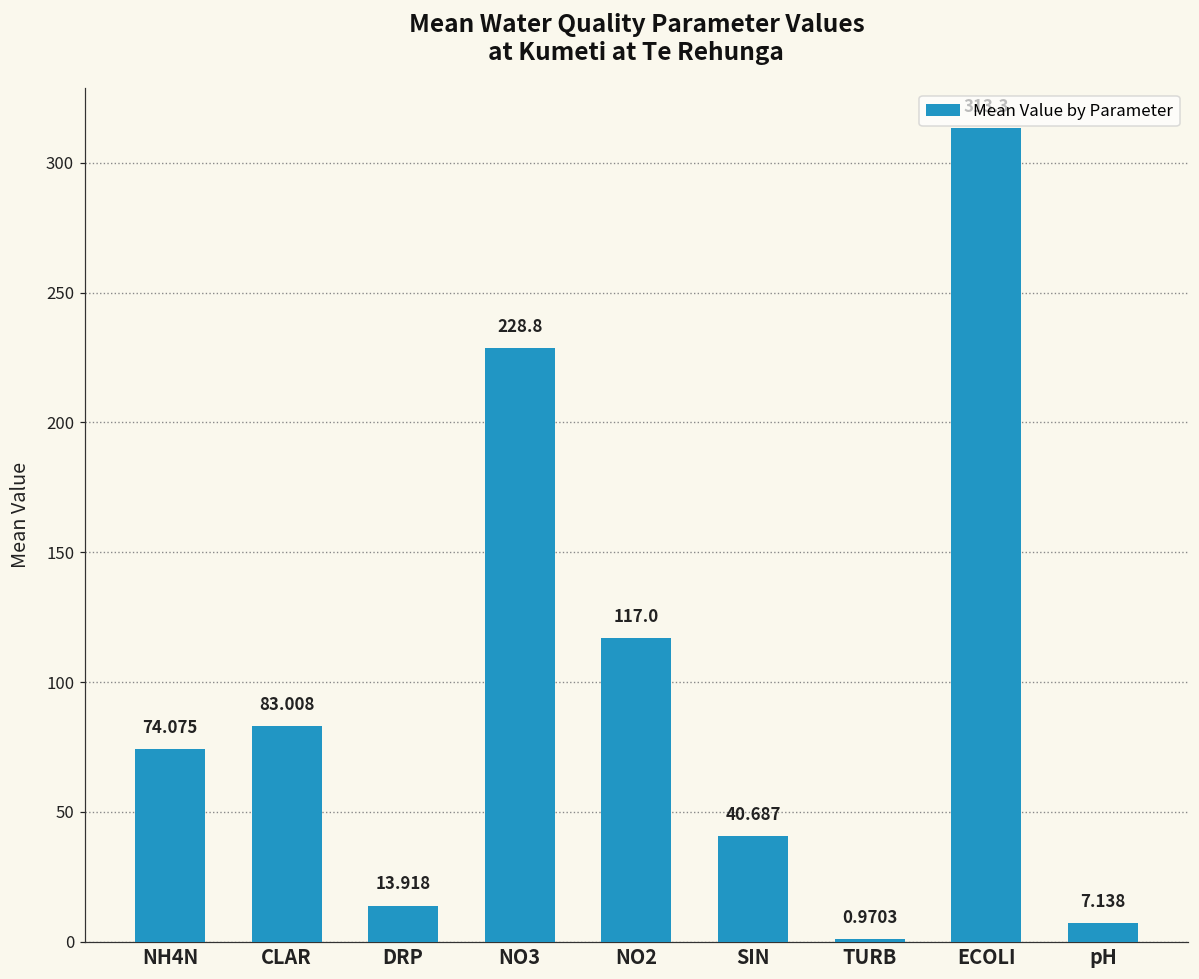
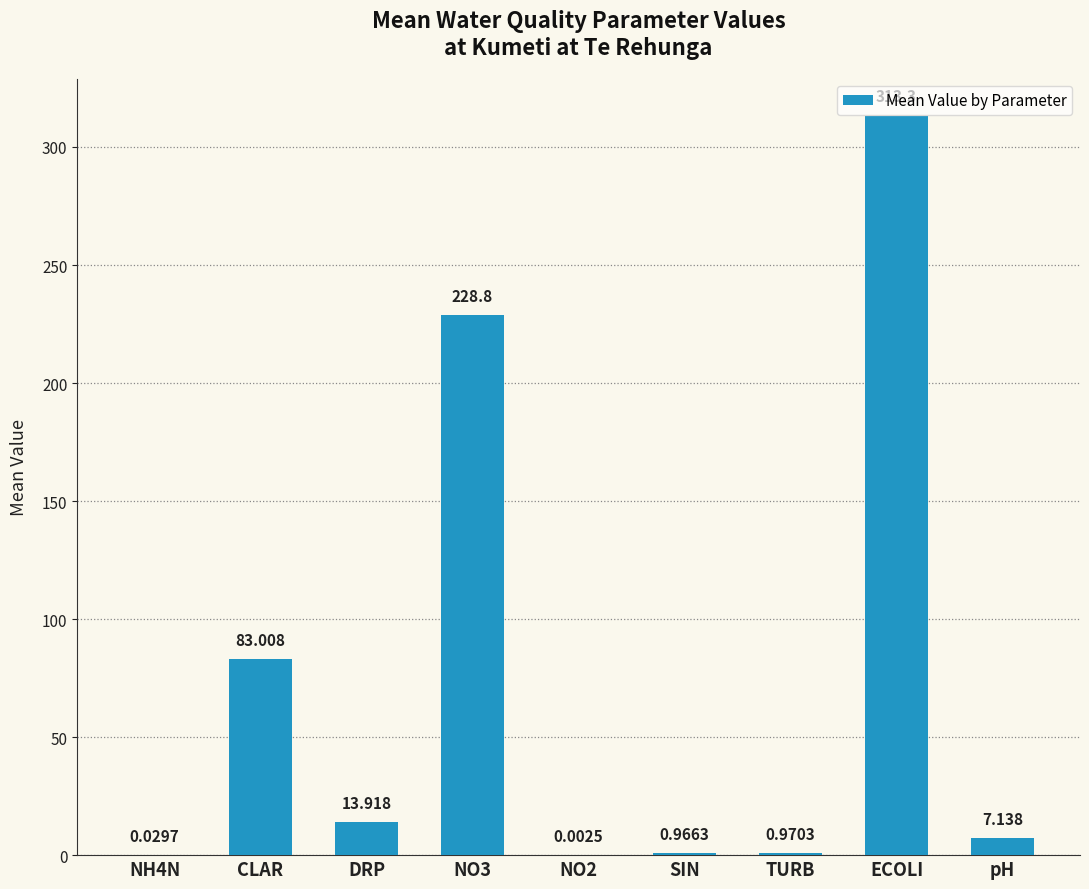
  {
-   "NH4N": 74.075,
+   "NH4N": 0.0297,
    "CLAR": 83.008,
    "DRP": 13.918,
    "NO3": 228.8,
-   "NO2": 117.0,
-   "SIN": 40.687,
+   "NO2": 0.0025,
+   "SIN": 0.9663,
    "TURB": 0.9703,
    "pH": 7.138
  }
